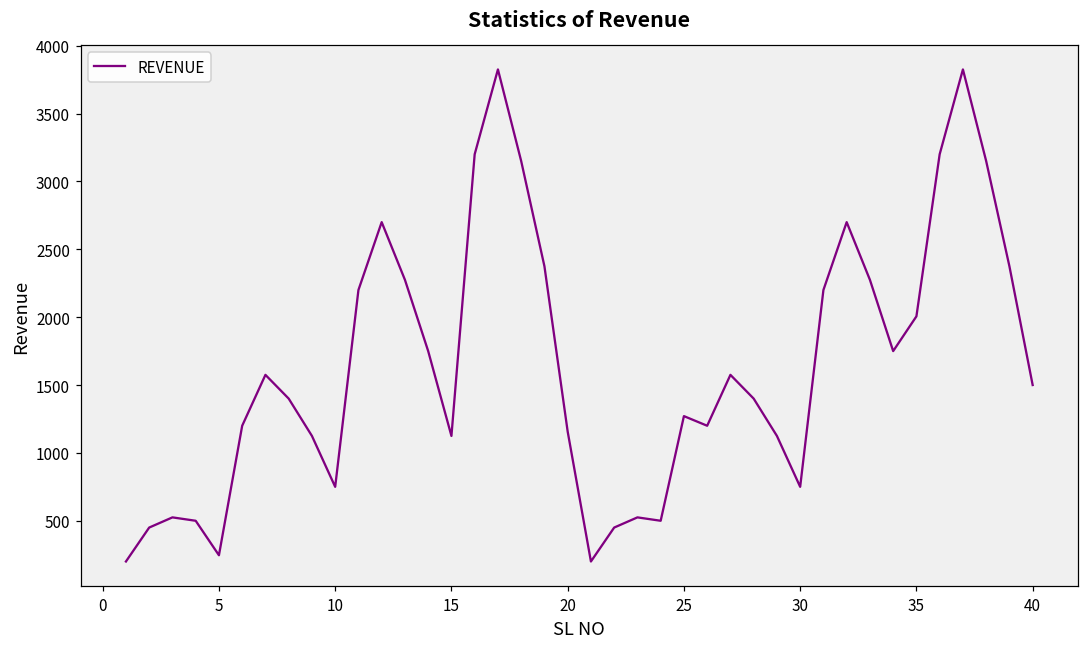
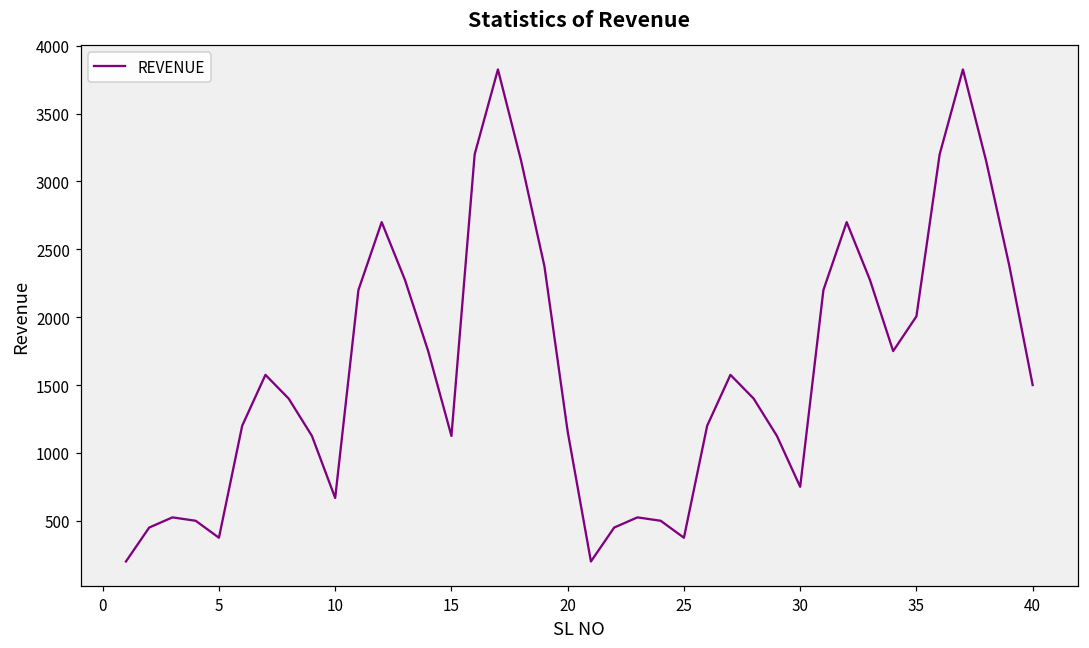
  {
-   "5": 250,
-   "10": 750,
+   "5": 380,
+   "10": 670,
    "15": 1130,
    "20": 1160,
-   "25": 1270,
+   "25": 380,
    "30": 750,
    "35": 2010,
    "40": 1500
  }
